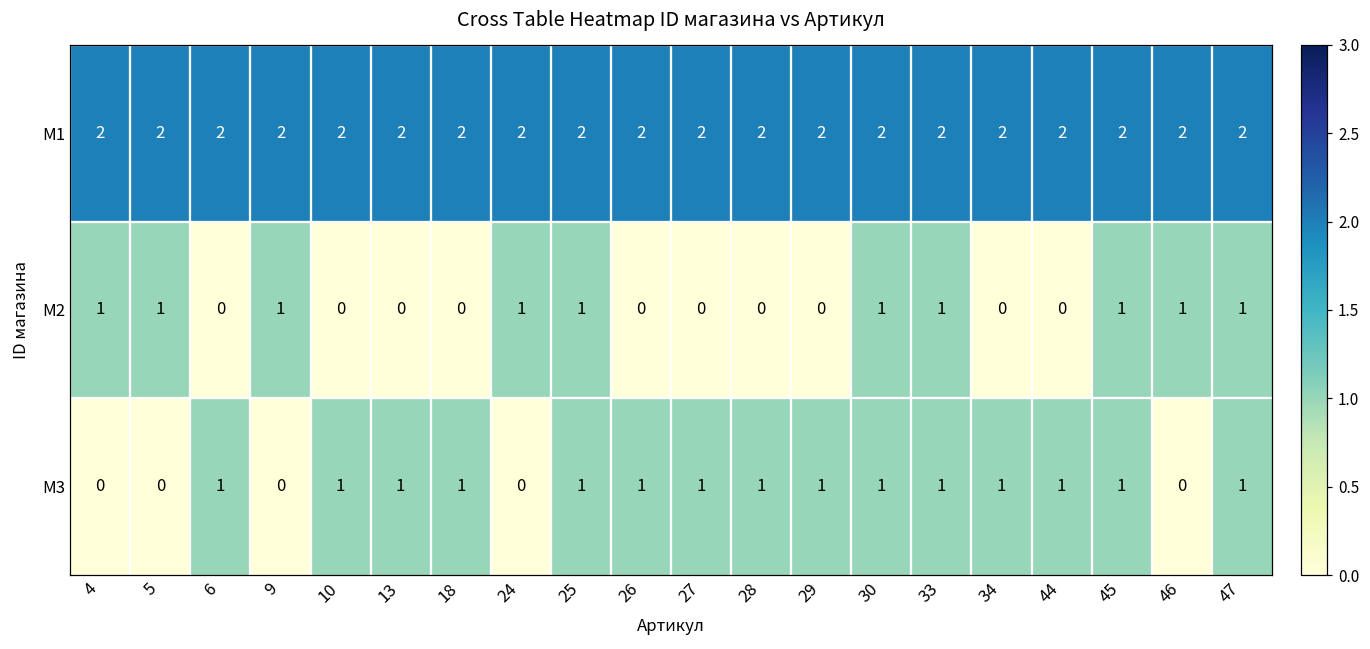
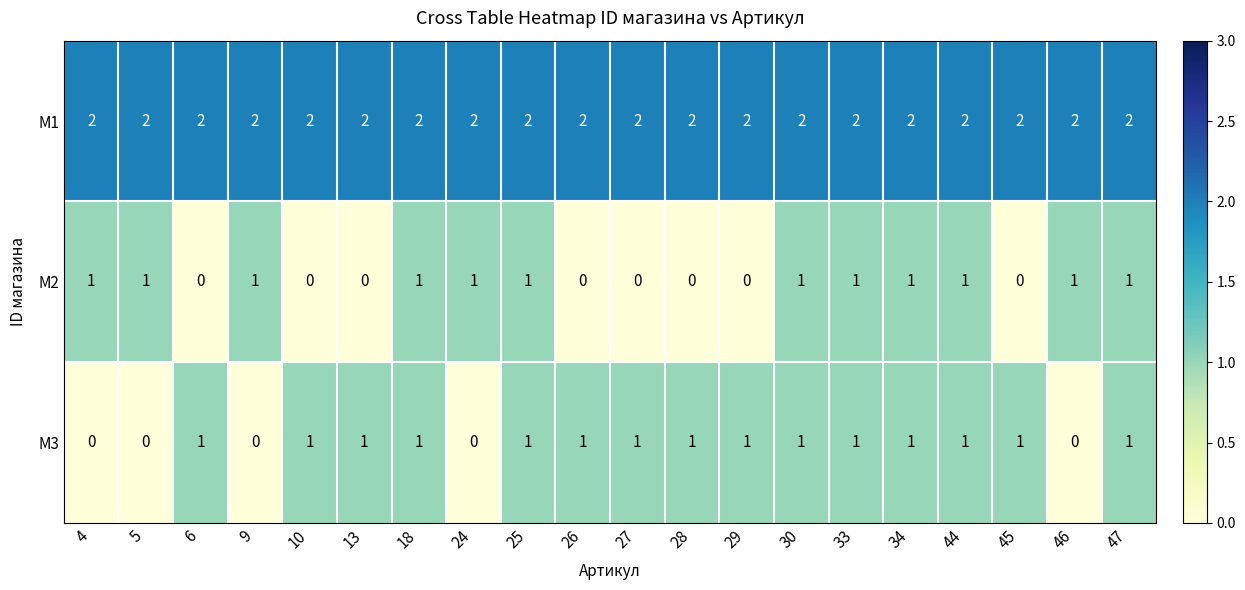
  {
    "M1": {
      "4": 2,
      "5": 2,
      "6": 2,
      "9": 2,
      "10": 2,
      "13": 2,
      "18": 2,
      "24": 2,
      "25": 2,
      "26": 2,
      "27": 2,
      "28": 2,
      "29": 2,
      "30": 2,
      "33": 2,
      "34": 2,
      "44": 2,
      "45": 2,
      "46": 2,
      "47": 2
    },
    "M2": {
      "4": 1,
      "5": 1,
      "6": 0,
      "9": 1,
      "10": 0,
      "13": 0,
-     "18": 0,
+     "18": 1,
      "24": 1,
      "25": 1,
      "26": 0,
      "27": 0,
      "28": 0,
      "29": 0,
      "30": 1,
      "33": 1,
-     "34": 0,
-     "44": 0,
-     "45": 1,
+     "34": 1,
+     "44": 1,
+     "45": 0,
      "46": 1,
      "47": 1
    },
    "M3": {
      "4": 0,
      "5": 0,
      "6": 1,
      "9": 0,
      "10": 1,
      "13": 1,
      "18": 1,
      "24": 0,
      "25": 1,
      "26": 1,
      "27": 1,
      "28": 1,
      "29": 1,
      "30": 1,
      "33": 1,
      "34": 1,
      "44": 1,
      "45": 1,
      "46": 0,
      "47": 1
    }
  }
